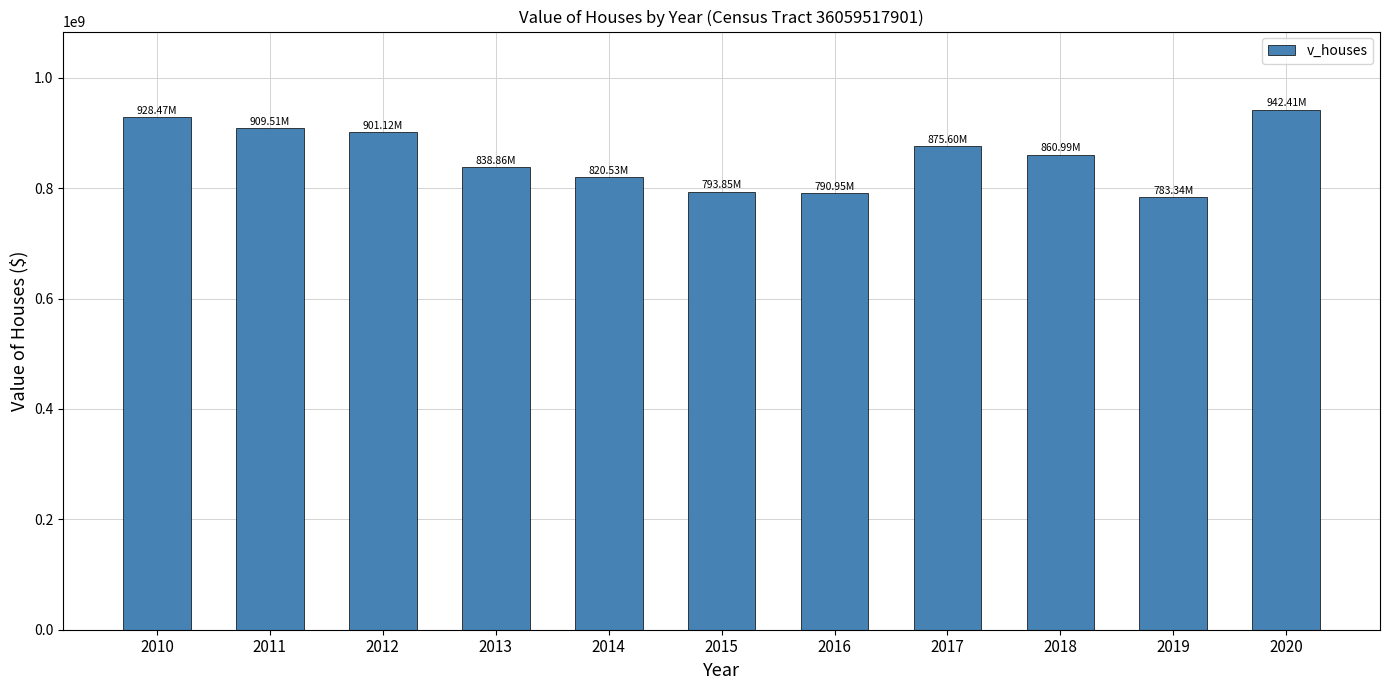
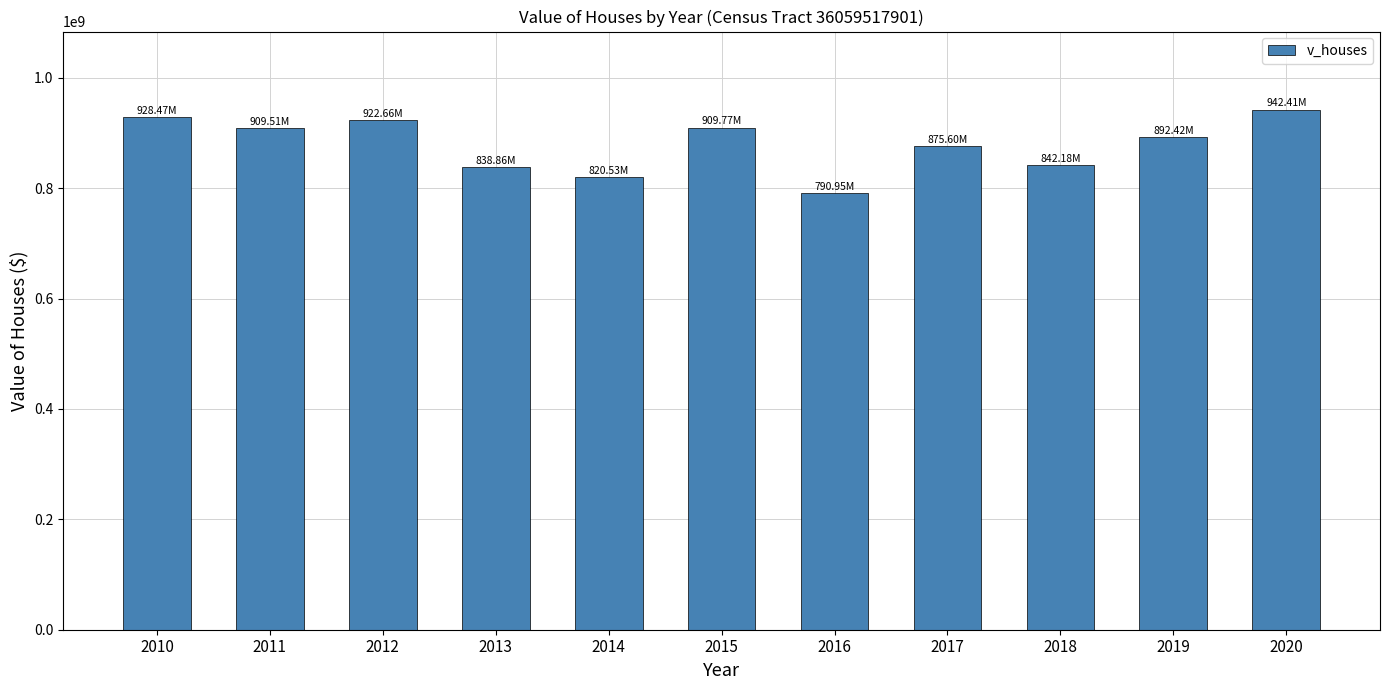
  {
    "2010": "928.47M",
    "2011": "909.51M",
-   "2012": "901.12M",
+   "2012": "922.66M",
    "2013": "838.86M",
    "2014": "820.53M",
-   "2015": "793.85M",
+   "2015": "909.77M",
    "2016": "790.95M",
    "2017": "875.60M",
-   "2018": "860.99M",
-   "2019": "783.34M",
+   "2018": "842.18M",
+   "2019": "892.42M",
    "2020": "942.41M"
  }
